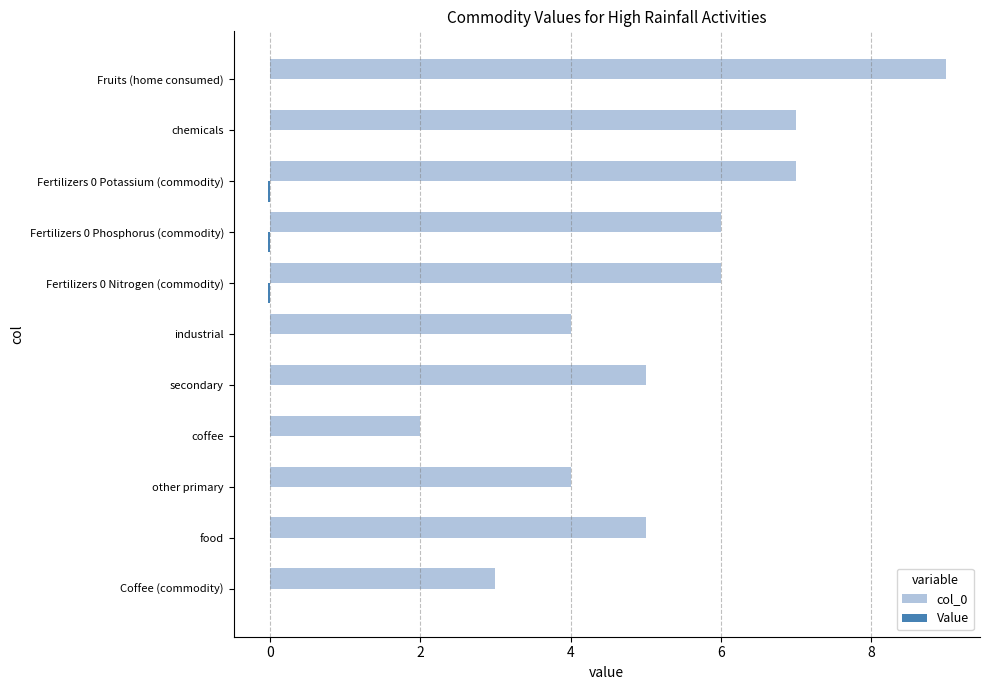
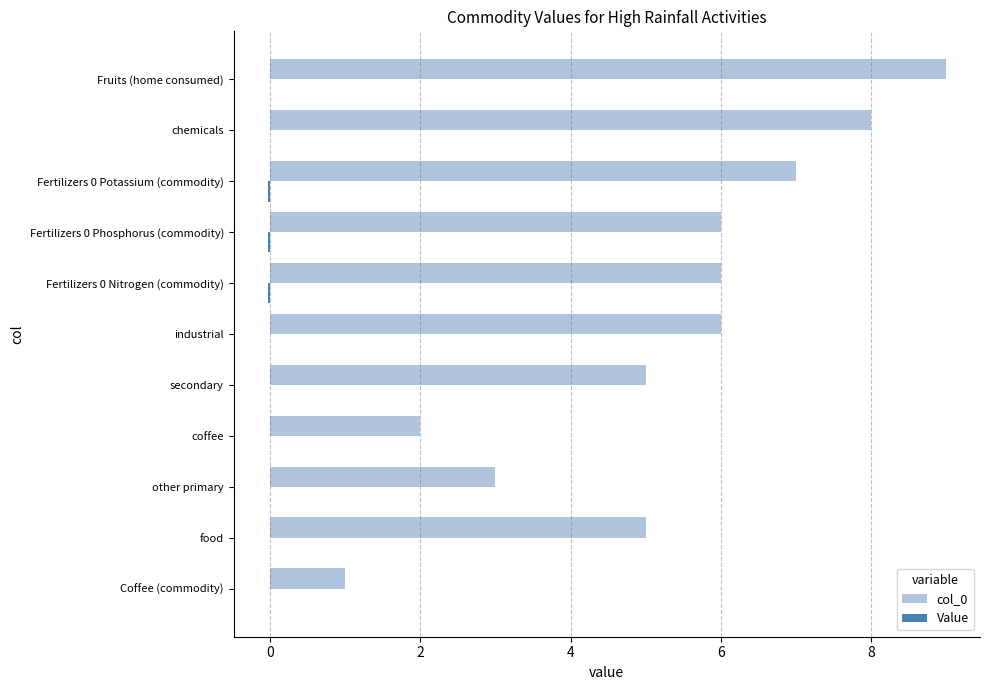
  {
    "col_0": {
      "Fruits (home consumed)": 9,
-     "chemicals": 7,
+     "chemicals": 8,
      "Fertilizers 0 Potassium (commodity)": 7,
      "Fertilizers 0 Phosphorus (commodity)": 6,
      "Fertilizers 0 Nitrogen (commodity)": 6,
-     "industrial": 4,
+     "industrial": 6,
      "secondary": 5,
      "coffee": 2,
-     "other primary": 4,
+     "other primary": 3,
      "food": 5,
-     "Coffee (commodity)": 3
+     "Coffee (commodity)": 1
    },
    "Value": {
      "chemicals": 0,
      "Fertilizers 0 Potassium (commodity)": 0.0,
      "Fertilizers 0 Phosphorus (commodity)": 0.0,
      "Fertilizers 0 Nitrogen (commodity)": 0.0,
      "industrial": 0,
      "secondary": 0,
      "coffee": 0,
      "other primary": 0,
      "food": 0
    }
  }
